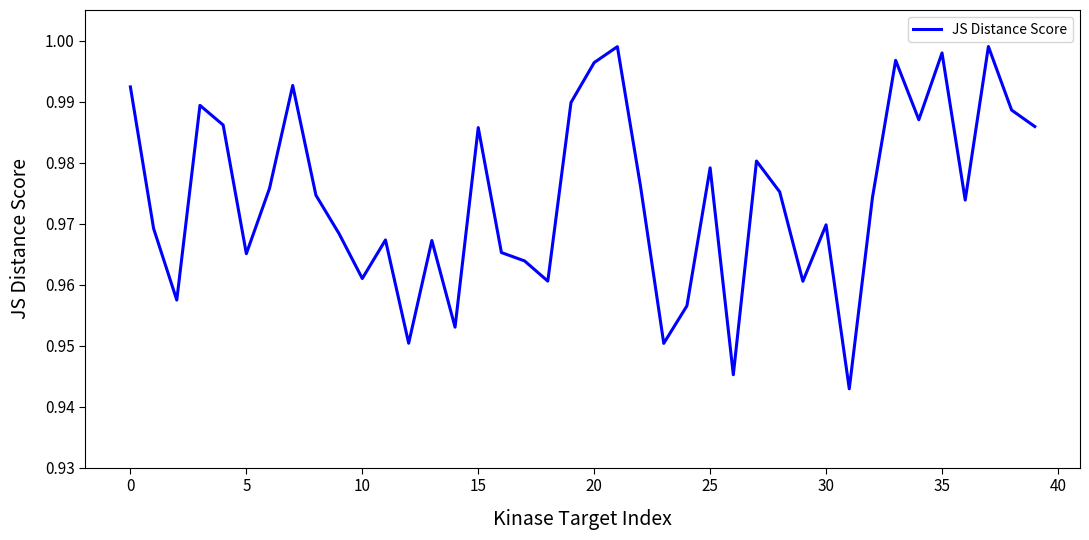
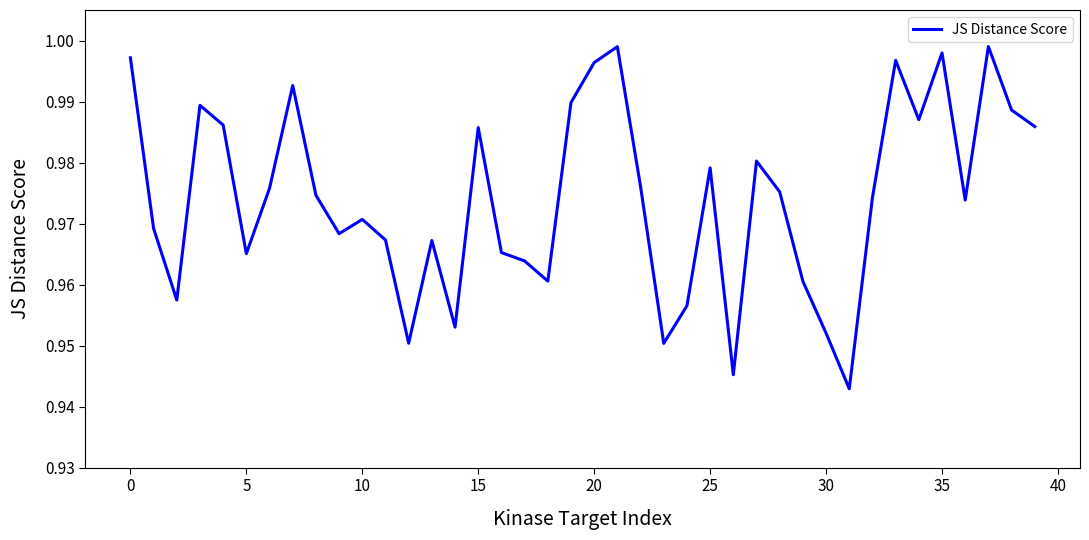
  {
-   "0": 0.992,
+   "0": 0.997,
    "5": 0.965,
-   "10": 0.961,
+   "10": 0.971,
    "15": 0.986,
    "20": 0.996,
    "25": 0.979,
-   "30": 0.970,
+   "30": 0.952,
    "35": 0.998
  }
